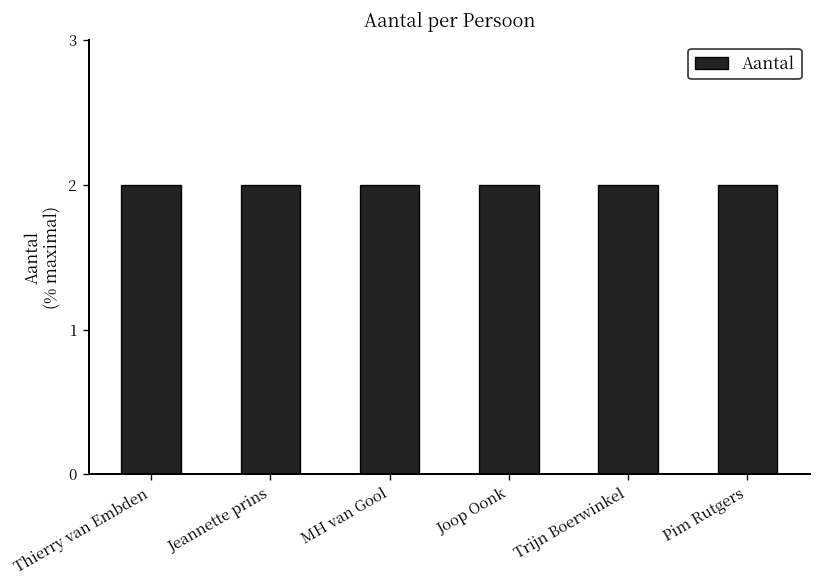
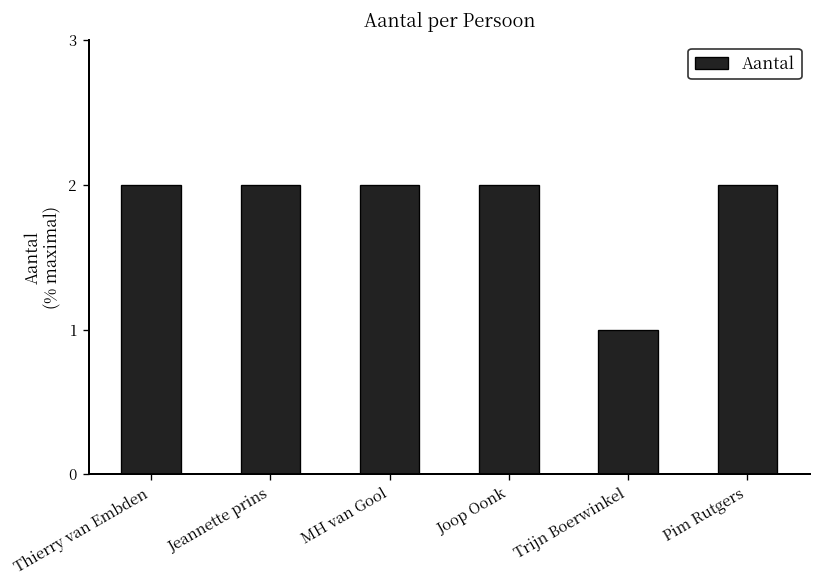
  {
    "Thierry van Embden": 2,
    "Jeannette prins": 2,
    "MH van Gool": 2,
    "Joop Oonk": 2,
-   "Trijn Boerwinkel": 2,
+   "Trijn Boerwinkel": 1,
    "Pim Rutgers": 2
  }
